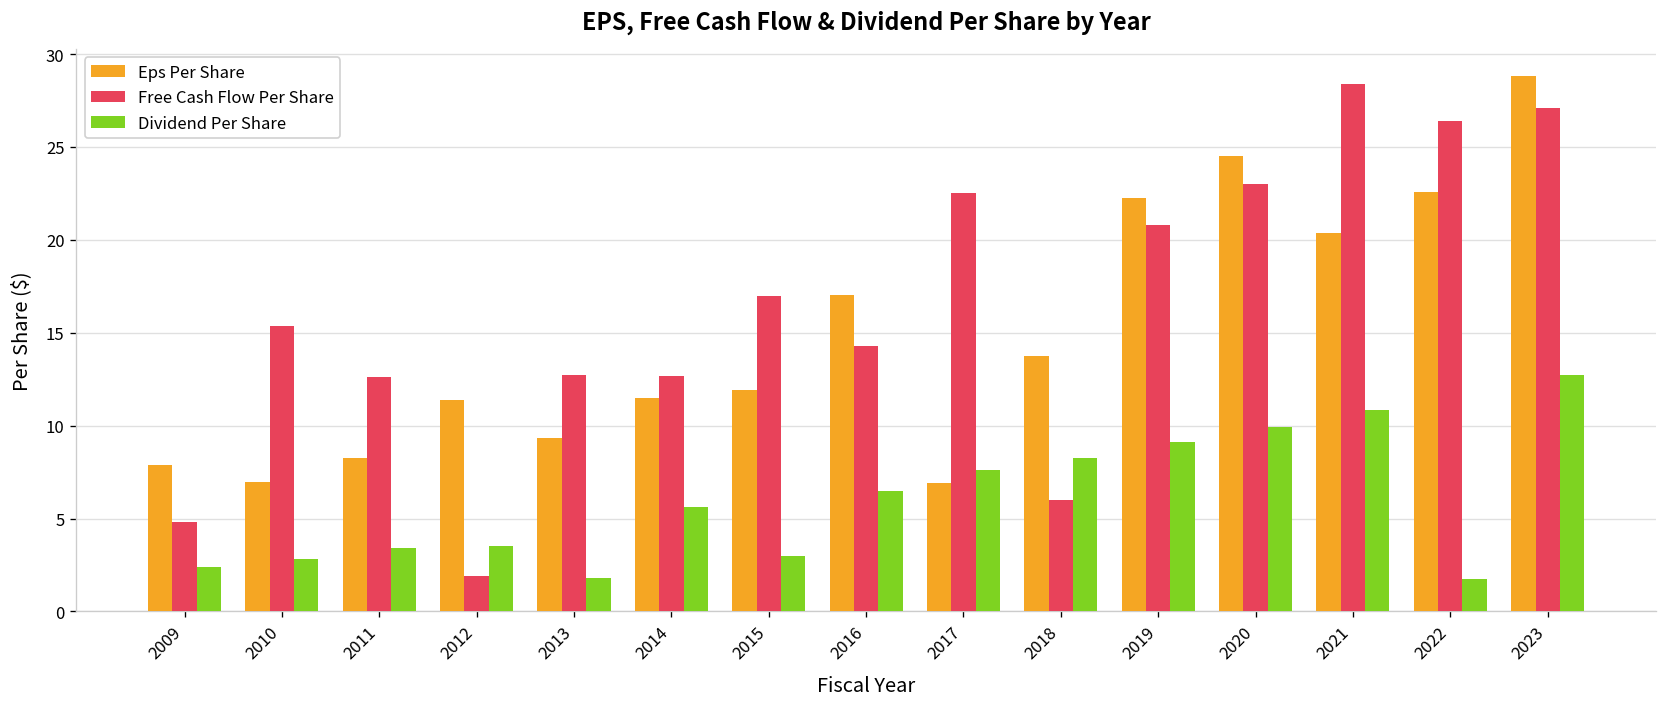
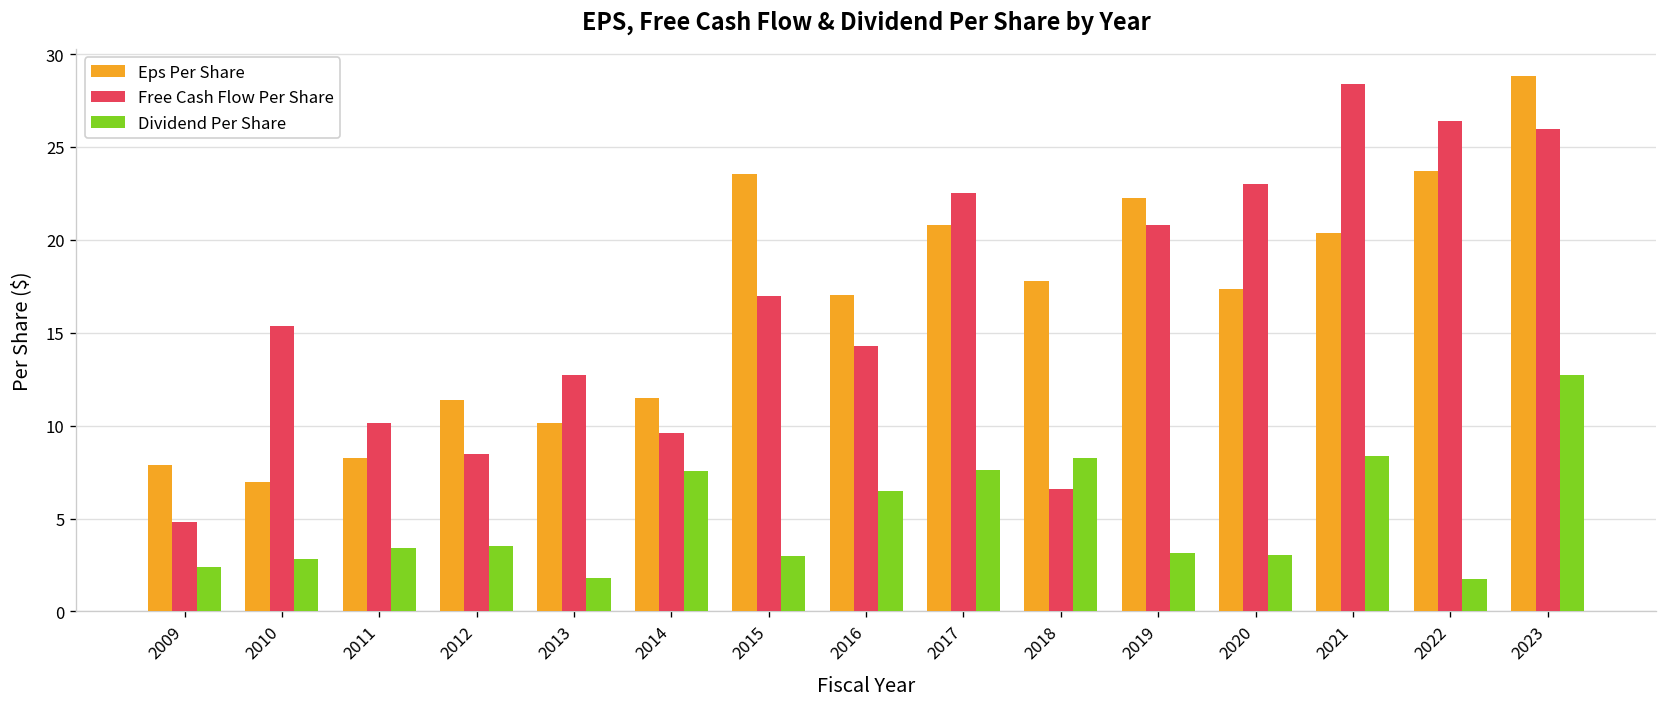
  {
    "Eps Per Share": {
      "2009": 7.9,
      "2010": 7.0,
      "2011": 8.2,
      "2012": 11.4,
-     "2013": 9.3,
+     "2013": 10.1,
      "2014": 11.5,
-     "2015": 11.9,
+     "2015": 23.6,
      "2016": 17.0,
-     "2017": 6.9,
-     "2018": 13.7,
+     "2017": 20.8,
+     "2018": 17.8,
      "2019": 22.3,
-     "2020": 24.5,
+     "2020": 17.4,
      "2021": 20.4,
-     "2022": 22.6,
+     "2022": 23.7,
      "2023": 28.8
    },
    "Free Cash Flow Per Share": {
      "2009": 4.8,
      "2010": 15.3,
-     "2011": 12.6,
-     "2012": 1.9,
+     "2011": 10.1,
+     "2012": 8.4,
      "2013": 12.7,
-     "2014": 12.7,
+     "2014": 9.6,
      "2015": 17.0,
      "2016": 14.3,
      "2017": 22.5,
-     "2018": 6.0,
+     "2018": 6.6,
      "2019": 20.8,
      "2020": 23.0,
      "2021": 28.4,
      "2022": 26.4,
-     "2023": 27.1
+     "2023": 26.0
    },
    "Dividend Per Share": {
      "2009": 2.4,
      "2010": 2.8,
      "2011": 3.4,
      "2012": 3.5,
      "2013": 1.8,
-     "2014": 5.6,
+     "2014": 7.5,
      "2015": 3.0,
      "2016": 6.5,
      "2017": 7.6,
      "2018": 8.3,
-     "2019": 9.1,
-     "2020": 9.9,
-     "2021": 10.8,
+     "2019": 3.1,
+     "2020": 3.0,
+     "2021": 8.4,
      "2022": 1.7,
      "2023": 12.7
    }
  }
